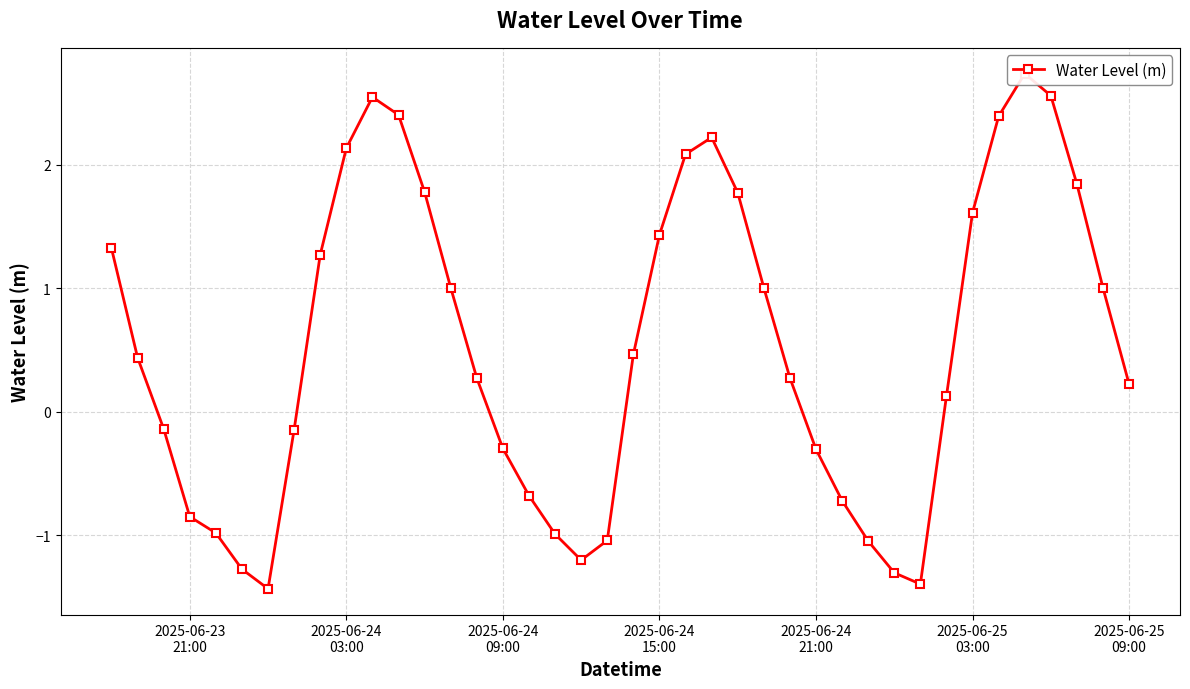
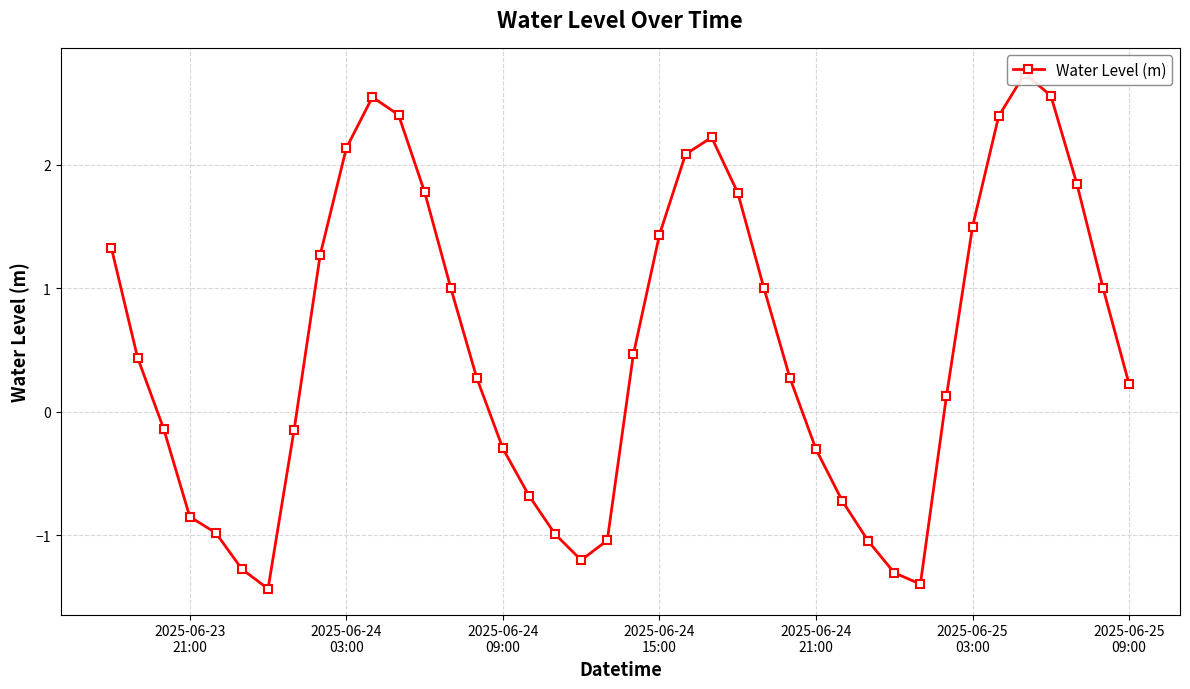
  {
    "2025-06-23 21:00": -0.85,
    "2025-06-24 03:00": 2.13,
    "2025-06-24 09:00": -0.30,
    "2025-06-24 15:00": 1.43,
    "2025-06-24 21:00": -0.30,
-   "2025-06-25 03:00": 1.61,
+   "2025-06-25 03:00": 1.50,
    "2025-06-25 09:00": 0.22
  }
